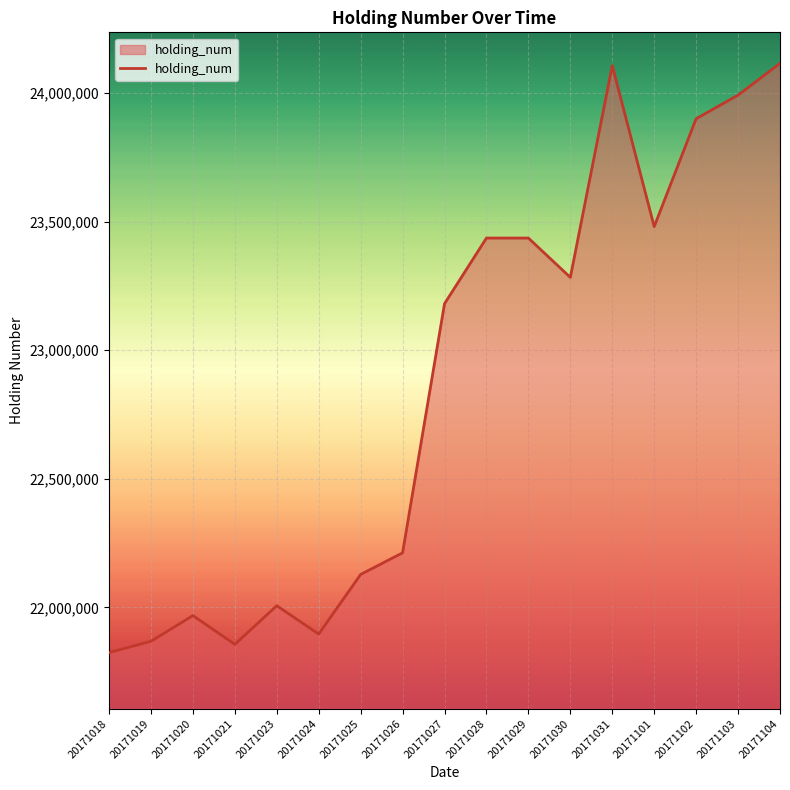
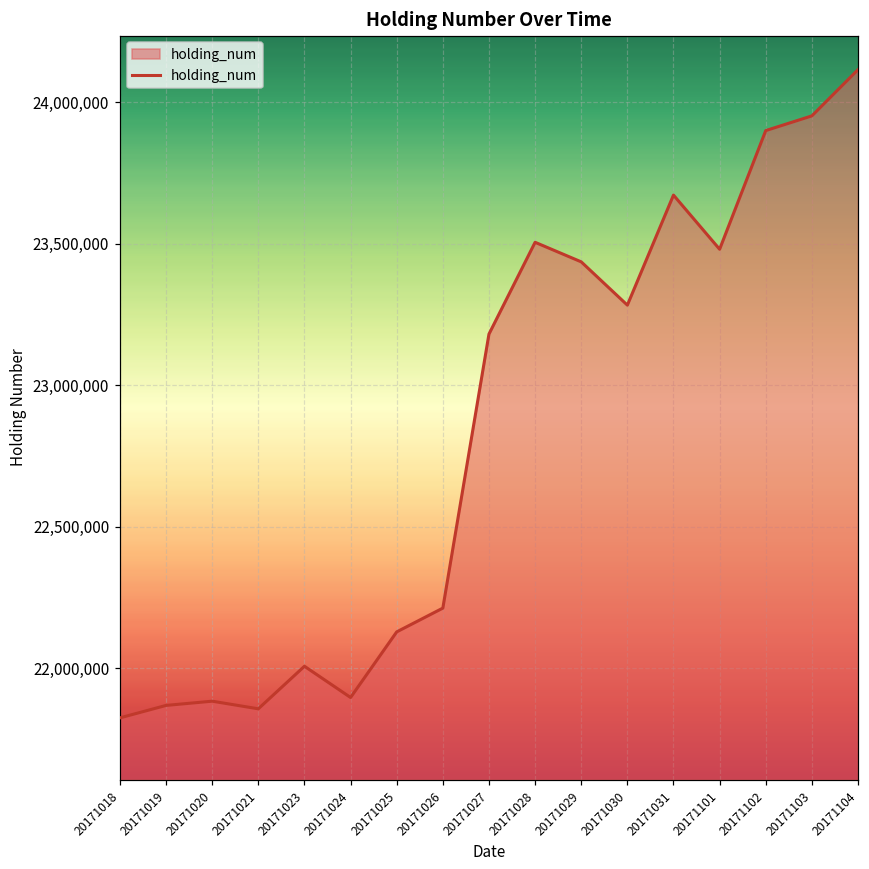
  {
    "20171018": "21,820,000",
    "20171019": "21,870,000",
-   "20171020": "21,970,000",
+   "20171020": "21,880,000",
    "20171021": "21,860,000",
    "20171023": "22,010,000",
    "20171024": "21,900,000",
    "20171025": "22,130,000",
    "20171026": "22,210,000",
    "20171027": "23,180,000",
-   "20171028": "23,440,000",
+   "20171028": "23,510,000",
    "20171029": "23,440,000",
    "20171030": "23,280,000",
-   "20171031": "24,110,000",
+   "20171031": "23,670,000",
    "20171101": "23,480,000",
    "20171102": "23,900,000",
-   "20171103": "23,990,000",
+   "20171103": "23,950,000",
    "20171104": "24,120,000"
  }
